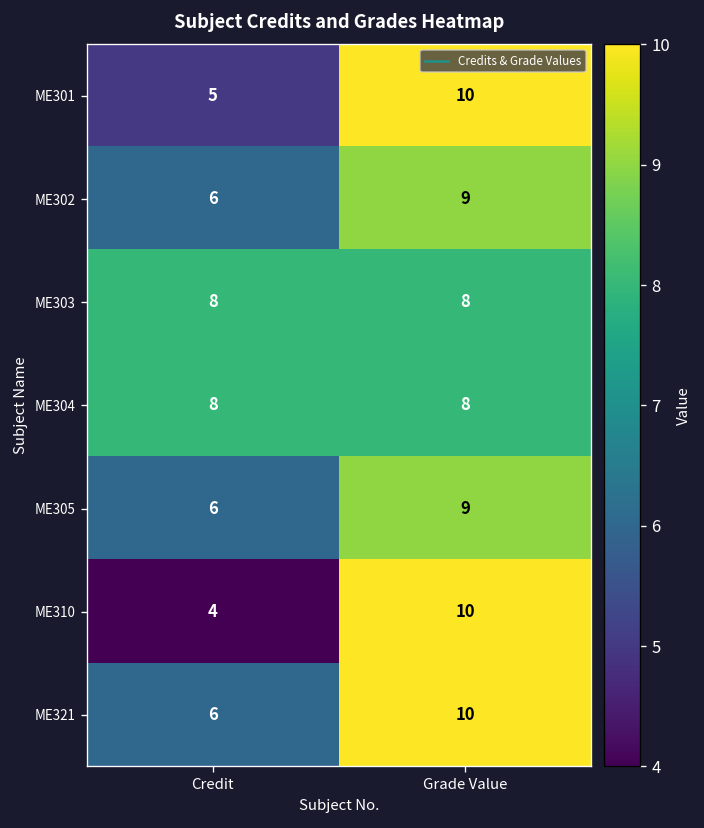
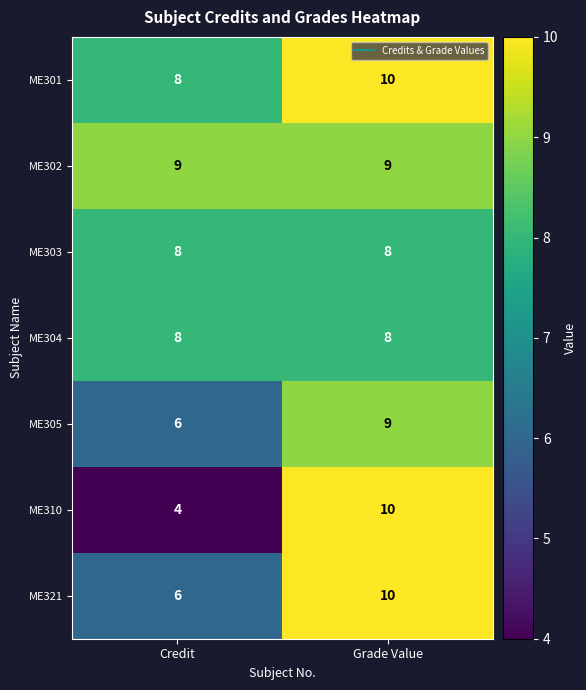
  {
    "ME301": {
-     "Credit": 5,
+     "Credit": 8,
      "Grade Value": 10
    },
    "ME302": {
-     "Credit": 6,
+     "Credit": 9,
      "Grade Value": 9
    },
    "ME303": {
      "Credit": 8,
      "Grade Value": 8
    },
    "ME304": {
      "Credit": 8,
      "Grade Value": 8
    },
    "ME305": {
      "Credit": 6,
      "Grade Value": 9
    },
    "ME310": {
      "Credit": 4,
      "Grade Value": 10
    },
    "ME321": {
      "Credit": 6,
      "Grade Value": 10
    }
  }
